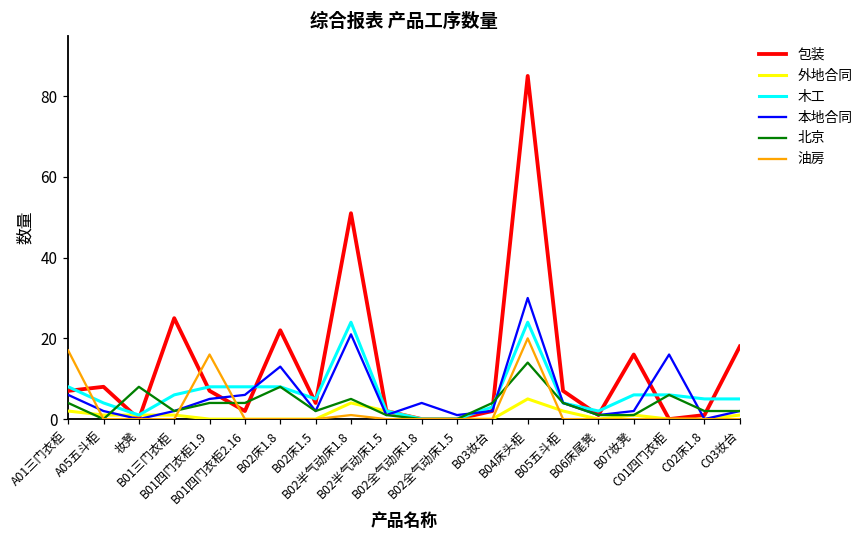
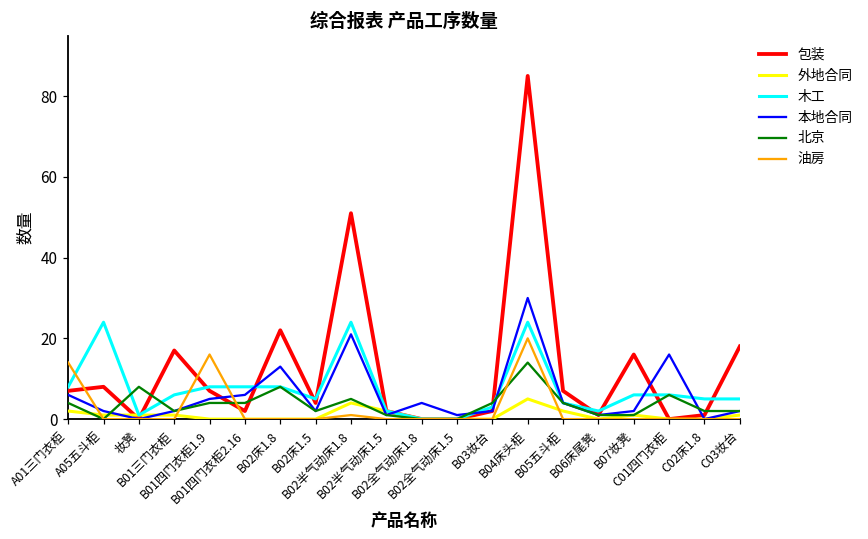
  {
    "包装": {
      "A01三门衣柜": 7,
      "A05五斗柜": 8,
-     "B01三门衣柜": 25,
+     "B01三门衣柜": 17,
      "B01四门衣柜1.9": 7,
      "B01四门衣柜2.16": 2,
      "B02床1.8": 22,
      "B02床1.5": 4,
      "B02半气动床1.8": 51,
      "B04床头柜": 85,
      "B05五斗柜": 7,
      "B07妆凳": 16,
      "C02床1.8": 1,
      "C03妆台": 18
    },
    "外地合同": {
      "A01三门衣柜": 2,
      "A05五斗柜": 1,
      "B01三门衣柜": 1,
      "B01四门衣柜1.9": 0,
      "B02半气动床1.8": 4,
      "B04床头柜": 5,
      "B05五斗柜": 2,
      "C03妆台": 1
    },
    "木工": {
      "A01三门衣柜": 8,
-     "A05五斗柜": 4,
+     "A05五斗柜": 24,
      "B01三门衣柜": 6,
      "B01四门衣柜1.9": 8,
      "B01四门衣柜2.16": 8,
      "B02床1.5": 5,
      "B02半气动床1.8": 24,
      "B03妆台": 3,
      "B04床头柜": 24,
      "B06床尾凳": 2,
      "B07妆凳": 6,
      "C02床1.8": 5,
      "C03妆台": 5
    },
    "本地合同": {
      "A01三门衣柜": 6,
      "A05五斗柜": 2,
      "B01四门衣柜1.9": 5,
      "B01四门衣柜2.16": 6,
      "B02床1.8": 13,
      "B02半气动床1.8": 21,
      "B02全气动床1.8": 4,
      "B02全气动床1.5": 1,
      "B04床头柜": 30,
      "B07妆凳": 2,
      "C01四门衣柜": 16
    },
    "北京": {
      "A01三门衣柜": 4,
      "妆凳": 8,
      "B01四门衣柜1.9": 4,
      "B01四门衣柜2.16": 4,
      "B02半气动床1.8": 5,
      "B03妆台": 4,
      "B04床头柜": 14,
      "C02床1.8": 2
    },
    "油房": {
-     "A01三门衣柜": 17,
+     "A01三门衣柜": 14,
      "B01三门衣柜": 0,
      "B01四门衣柜1.9": 16,
      "B02半气动床1.8": 1,
      "B02半气动床1.5": 0,
      "B04床头柜": 20,
      "B05五斗柜": 0,
      "B07妆凳": 0,
      "C03妆台": 0
    }
  }
